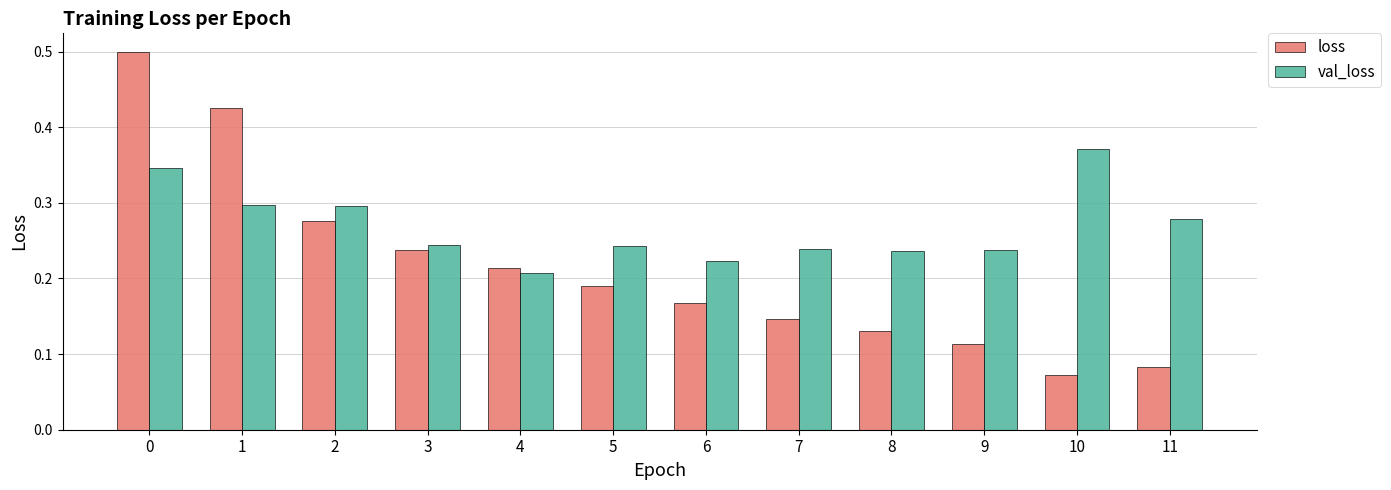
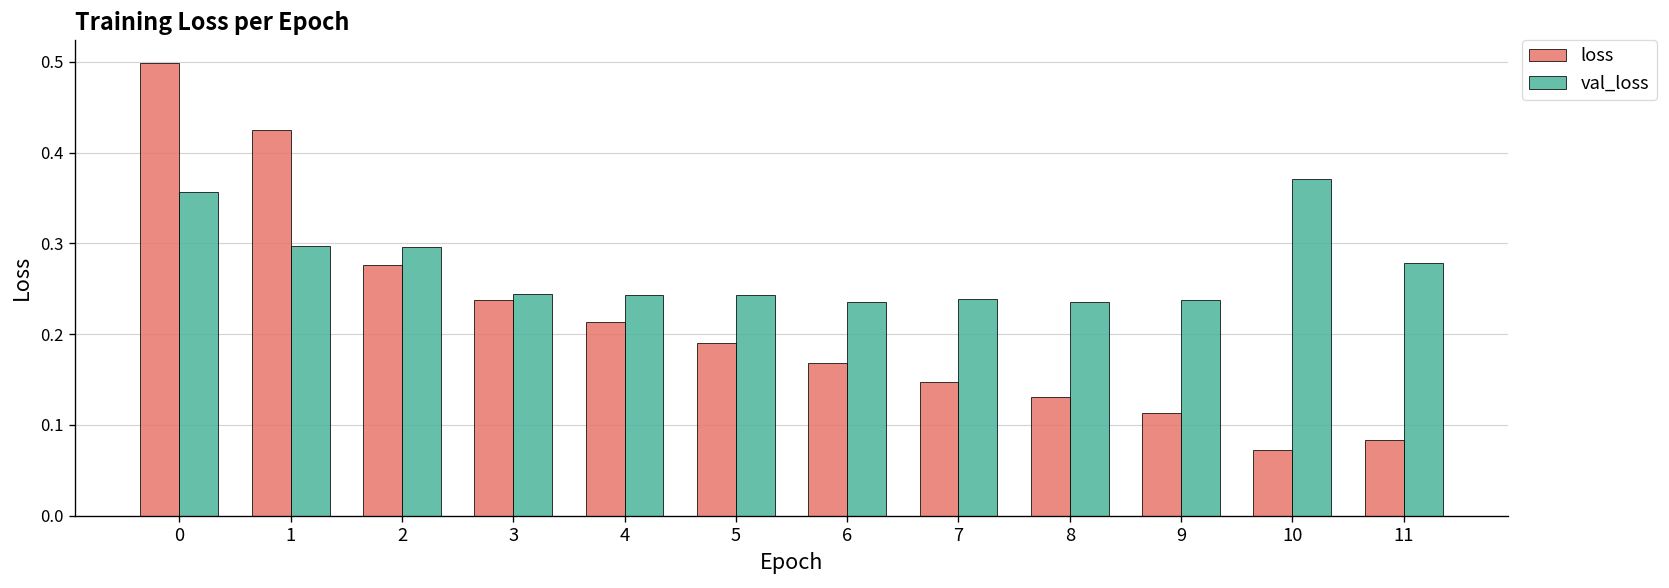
  {
    "loss": {
      "0": 0.50,
      "1": 0.42,
      "2": 0.28,
      "3": 0.24,
      "4": 0.21,
      "5": 0.19,
      "6": 0.17,
      "7": 0.15,
      "8": 0.13,
      "9": 0.11,
      "10": 0.07,
      "11": 0.08
    },
    "val_loss": {
-     "0": 0.35,
+     "0": 0.36,
      "1": 0.30,
      "2": 0.30,
      "3": 0.24,
-     "4": 0.21,
+     "4": 0.24,
      "5": 0.24,
-     "6": 0.22,
+     "6": 0.24,
      "7": 0.24,
      "8": 0.24,
      "9": 0.24,
      "10": 0.37,
      "11": 0.28
    }
  }
